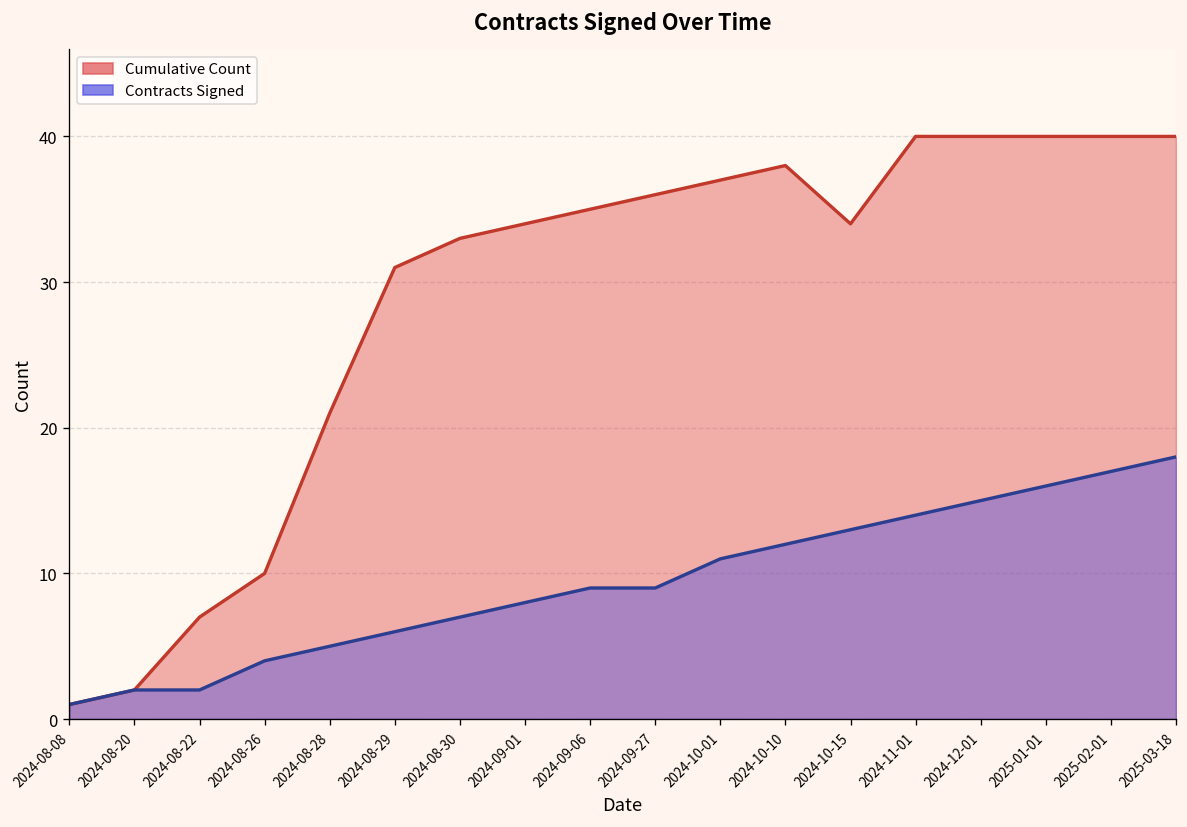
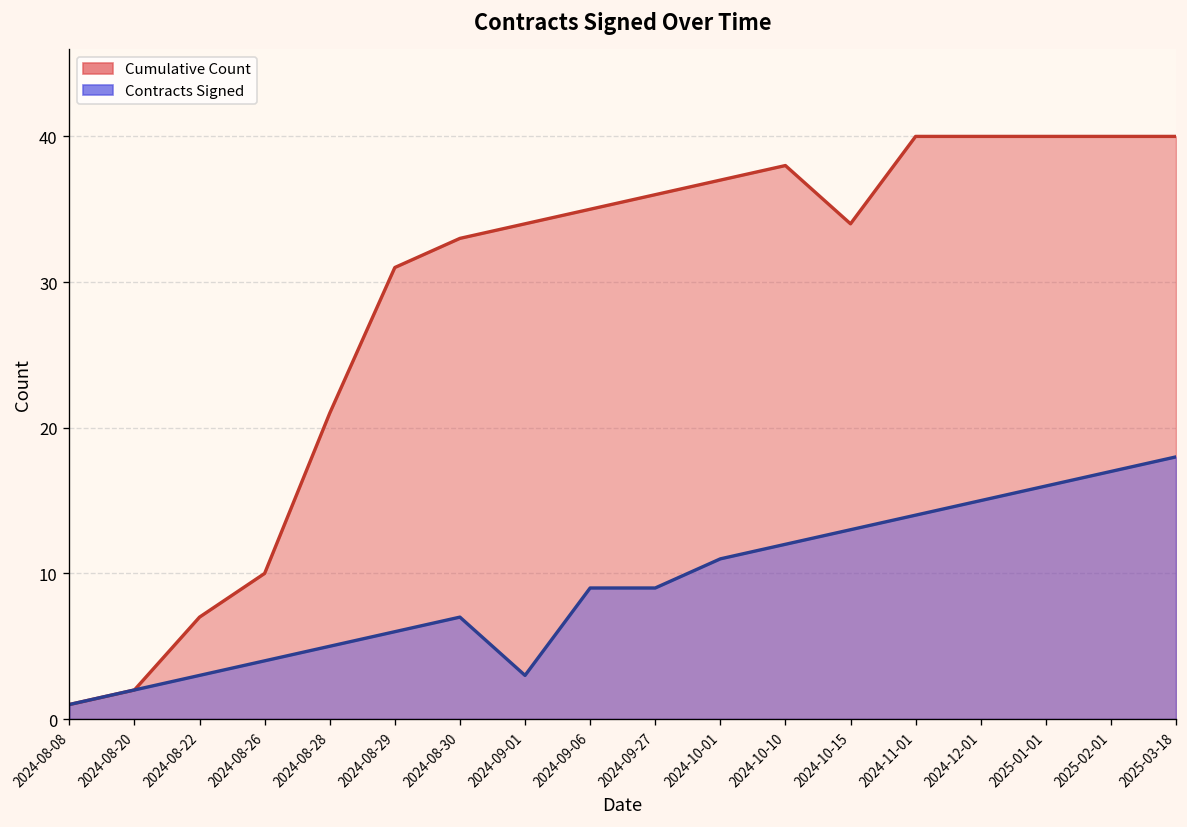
  {
    "Cumulative Count": {
      "2024-08-22": 7,
      "2024-08-26": 10,
      "2024-08-28": 21,
      "2024-08-29": 31,
      "2024-08-30": 33,
      "2024-09-01": 34,
      "2024-09-06": 35,
      "2024-09-27": 36,
      "2024-10-01": 37,
      "2024-10-10": 38,
      "2024-10-15": 34,
      "2024-11-01": 40,
      "2024-12-01": 40,
      "2025-01-01": 40,
      "2025-02-01": 40,
      "2025-03-18": 40
    },
    "Contracts Signed": {
-     "2024-08-22": 2,
+     "2024-08-22": 3,
      "2024-08-26": 4,
      "2024-08-28": 5,
      "2024-08-29": 6,
      "2024-08-30": 7,
-     "2024-09-01": 8,
+     "2024-09-01": 3,
      "2024-09-06": 9,
      "2024-09-27": 9,
      "2024-10-01": 11,
      "2024-10-10": 12,
      "2024-10-15": 13,
      "2024-11-01": 14,
      "2024-12-01": 15,
      "2025-01-01": 16,
      "2025-02-01": 17,
      "2025-03-18": 18
    }
  }
